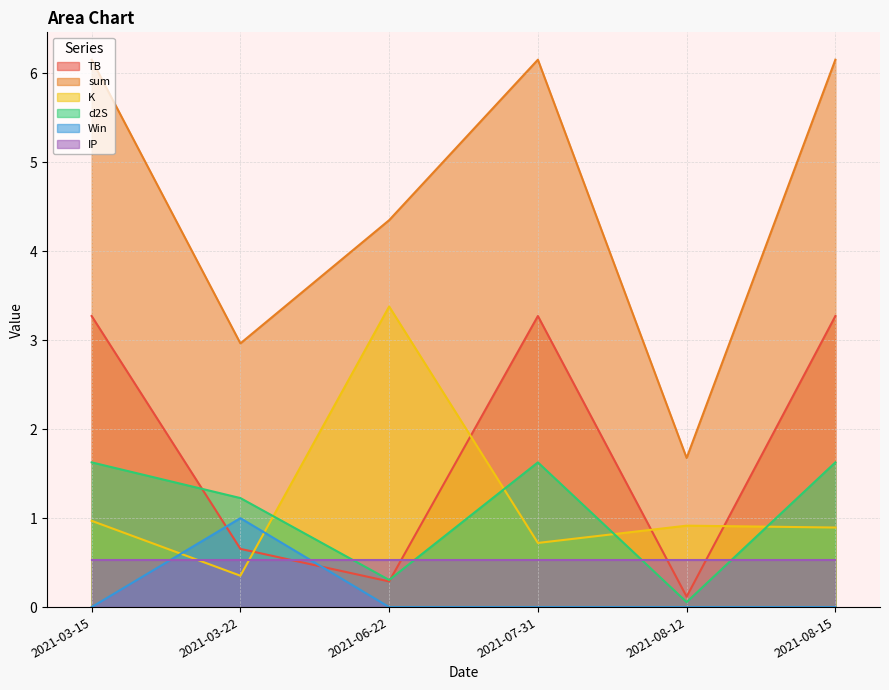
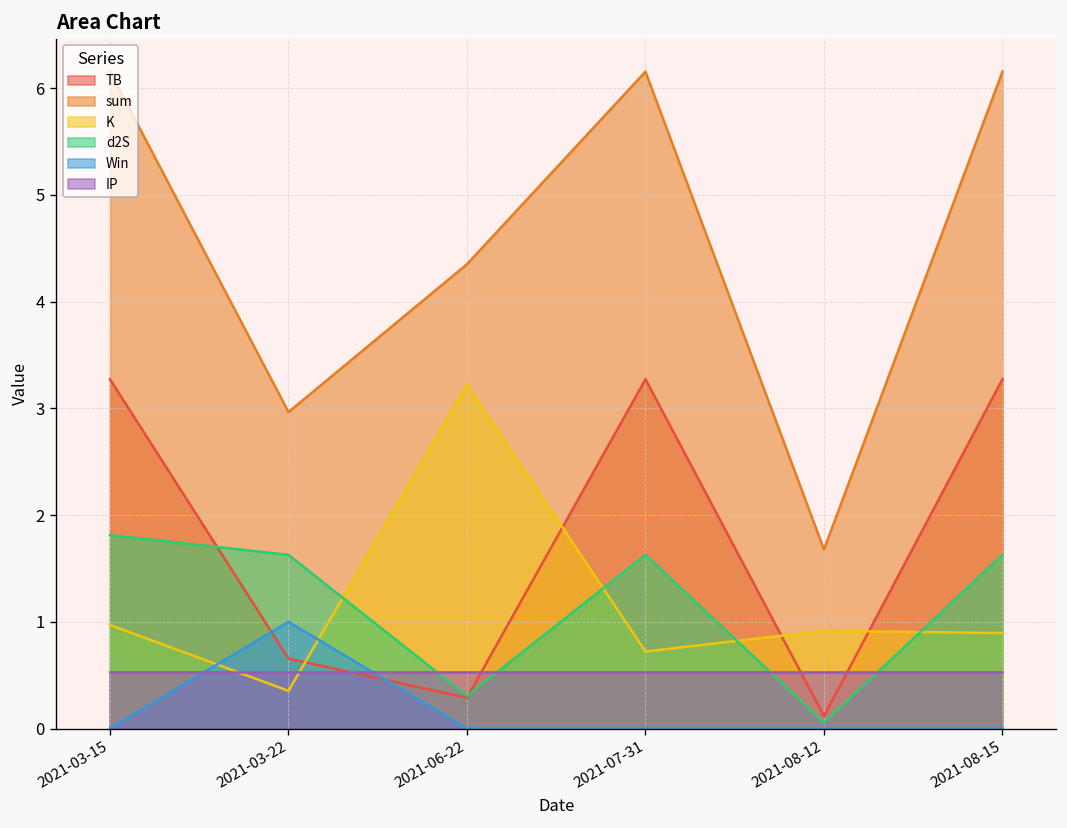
  {
    "K": {
      "2021-03-15": 1.0,
      "2021-03-22": 0.4,
-     "2021-06-22": 3.4,
+     "2021-06-22": 3.2,
      "2021-07-31": 0.7,
      "2021-08-12": 0.9,
      "2021-08-15": 0.9
    },
    "d2S": {
-     "2021-03-15": 1.6,
-     "2021-03-22": 1.2,
+     "2021-03-15": 1.8,
+     "2021-03-22": 1.6,
      "2021-07-31": 1.6,
      "2021-08-12": 0.1,
      "2021-08-15": 1.6
    },
    "Win": {
      "2021-03-15": 0.0,
      "2021-03-22": 1.0,
      "2021-06-22": 0.0,
      "2021-07-31": 0.0,
      "2021-08-12": 0.0,
      "2021-08-15": 0.0
    },
    "IP": {
      "2021-03-15": 0.5,
      "2021-03-22": 0.5,
      "2021-06-22": 0.5,
      "2021-07-31": 0.5,
      "2021-08-12": 0.5,
      "2021-08-15": 0.5
    }
  }
